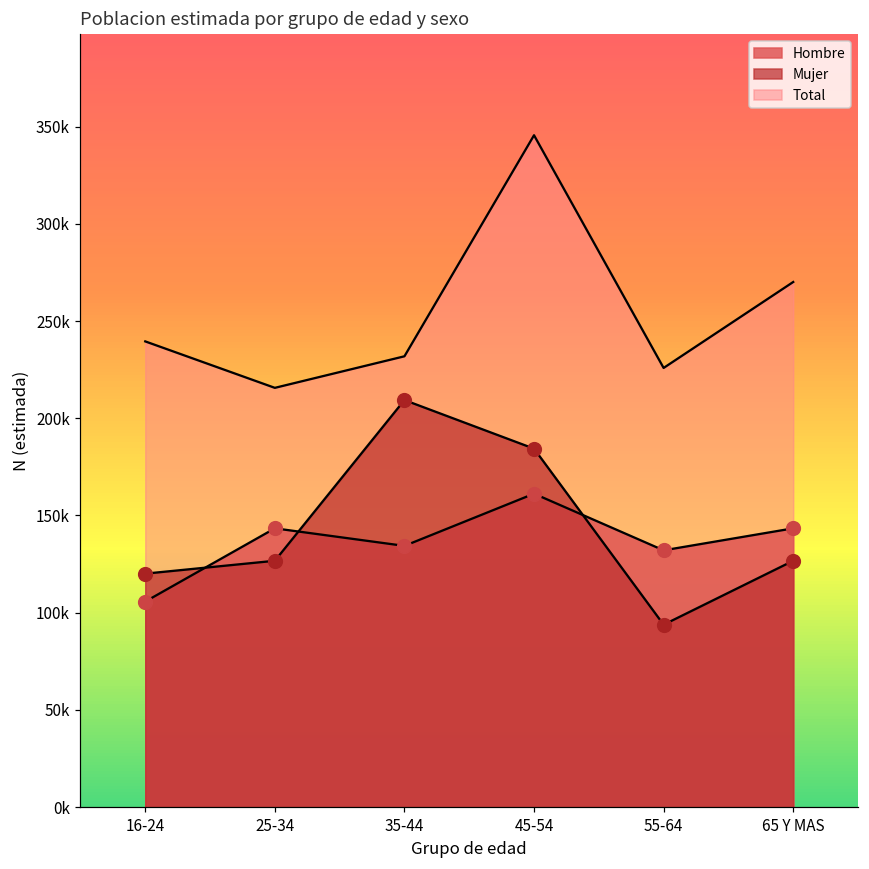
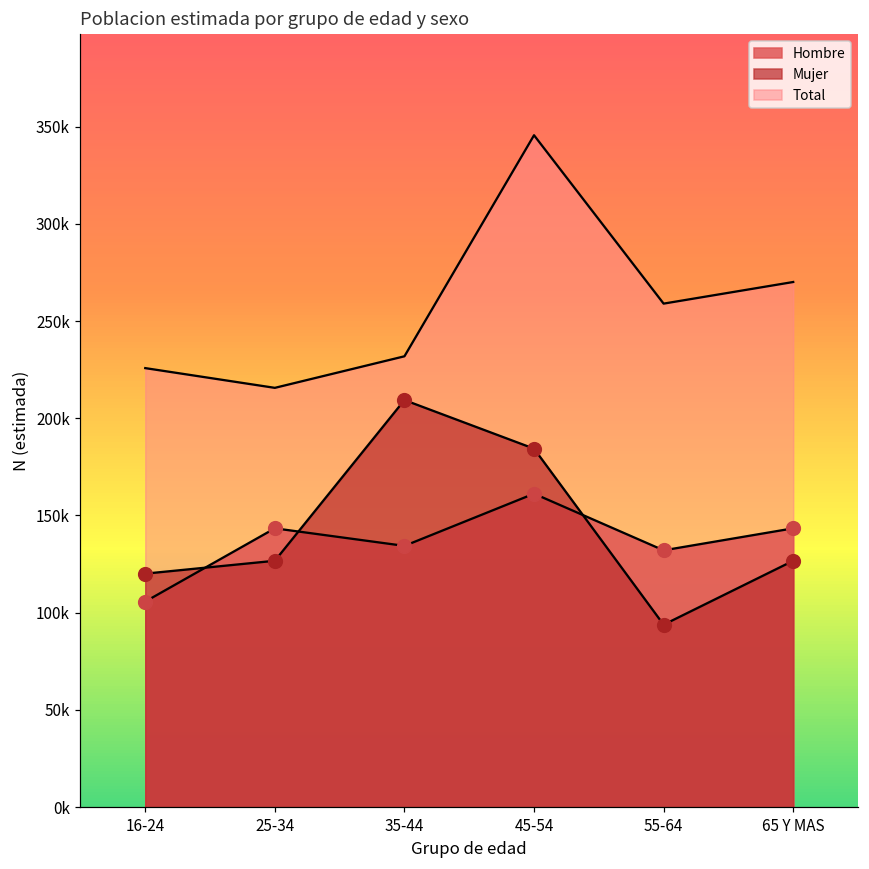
  {
    "Total": {
-     "16-24": 240000,
+     "16-24": 226000,
      "25-34": 216000,
      "35-44": 232000,
      "45-54": 346000,
-     "55-64": 226000,
+     "55-64": 259000,
      "65 Y MAS": 270000
    }
  }
